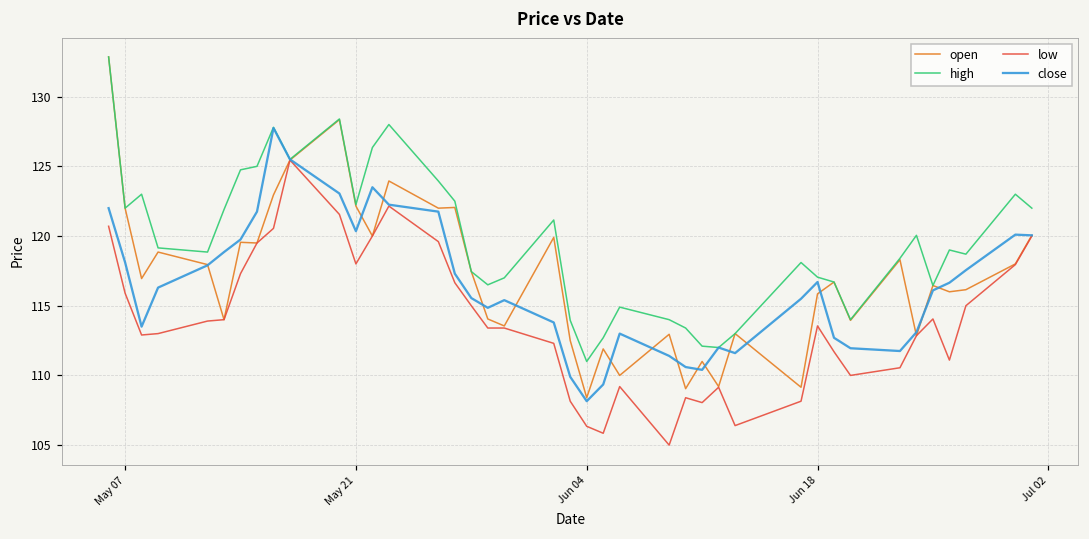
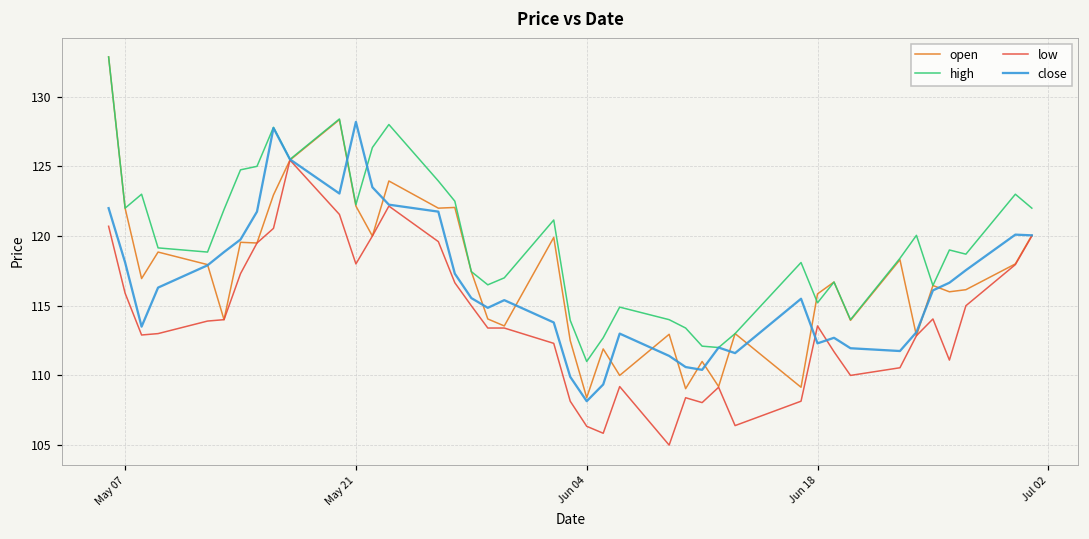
  {
    "high": {
      "Jun 04": 111.0,
-     "Jun 18": 117.1
+     "Jun 18": 115.2
    },
    "close": {
      "May 07": 118.1,
-     "May 21": 120.4,
+     "May 21": 128.2,
      "Jun 04": 108.2,
-     "Jun 18": 116.7
+     "Jun 18": 112.3
    }
  }
